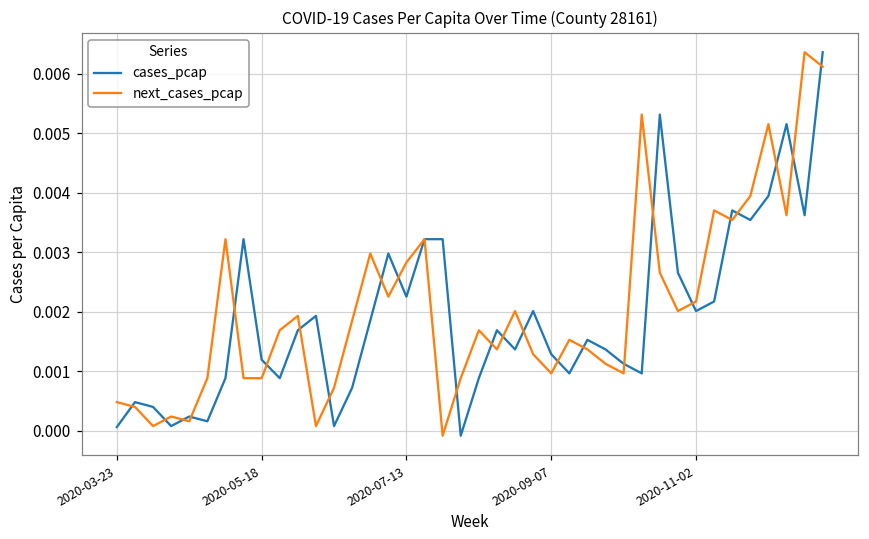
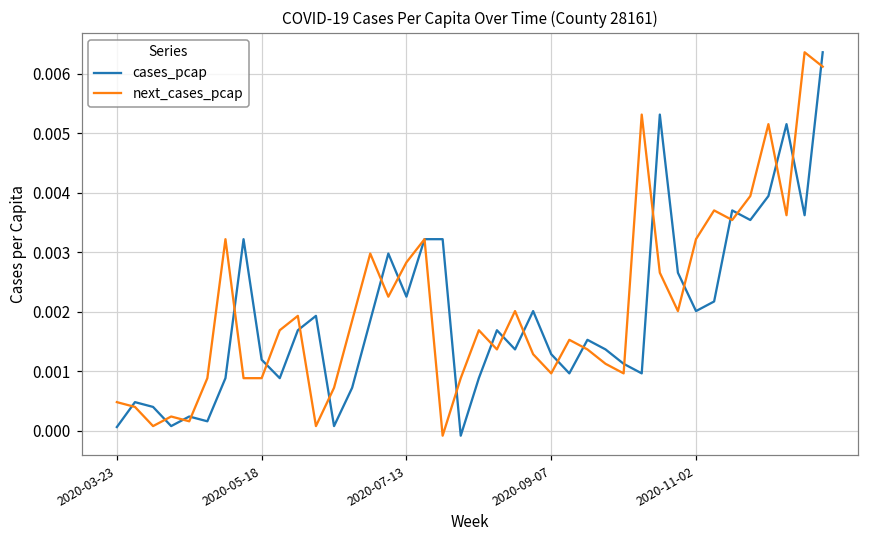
  {
    "cases_pcap": {
      "2020-03-23": 0.0001,
      "2020-05-18": 0.0012,
      "2020-07-13": 0.0023,
      "2020-09-07": 0.0013,
      "2020-11-02": 0.0020
    },
    "next_cases_pcap": {
      "2020-03-23": 0.0005,
      "2020-05-18": 0.0009,
      "2020-07-13": 0.0028,
      "2020-09-07": 0.0010,
-     "2020-11-02": 0.0022
+     "2020-11-02": 0.0032
    }
  }
